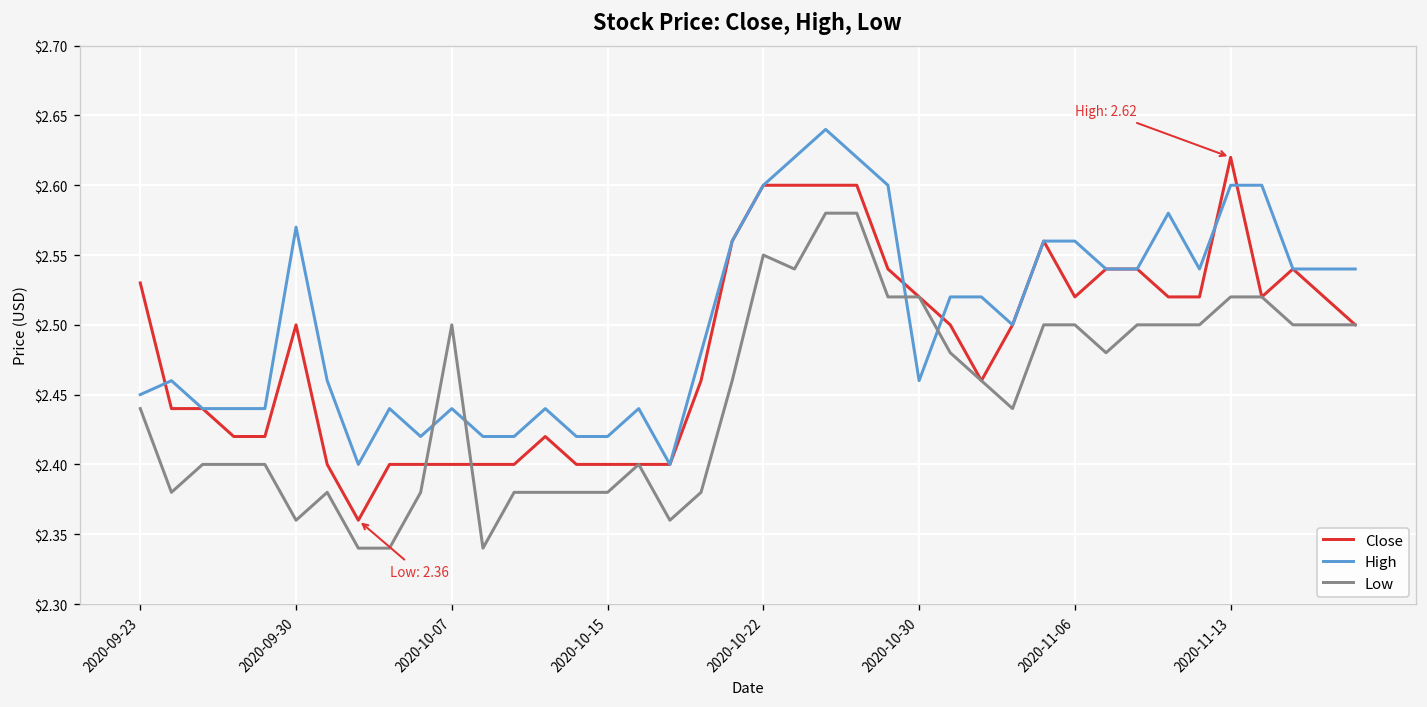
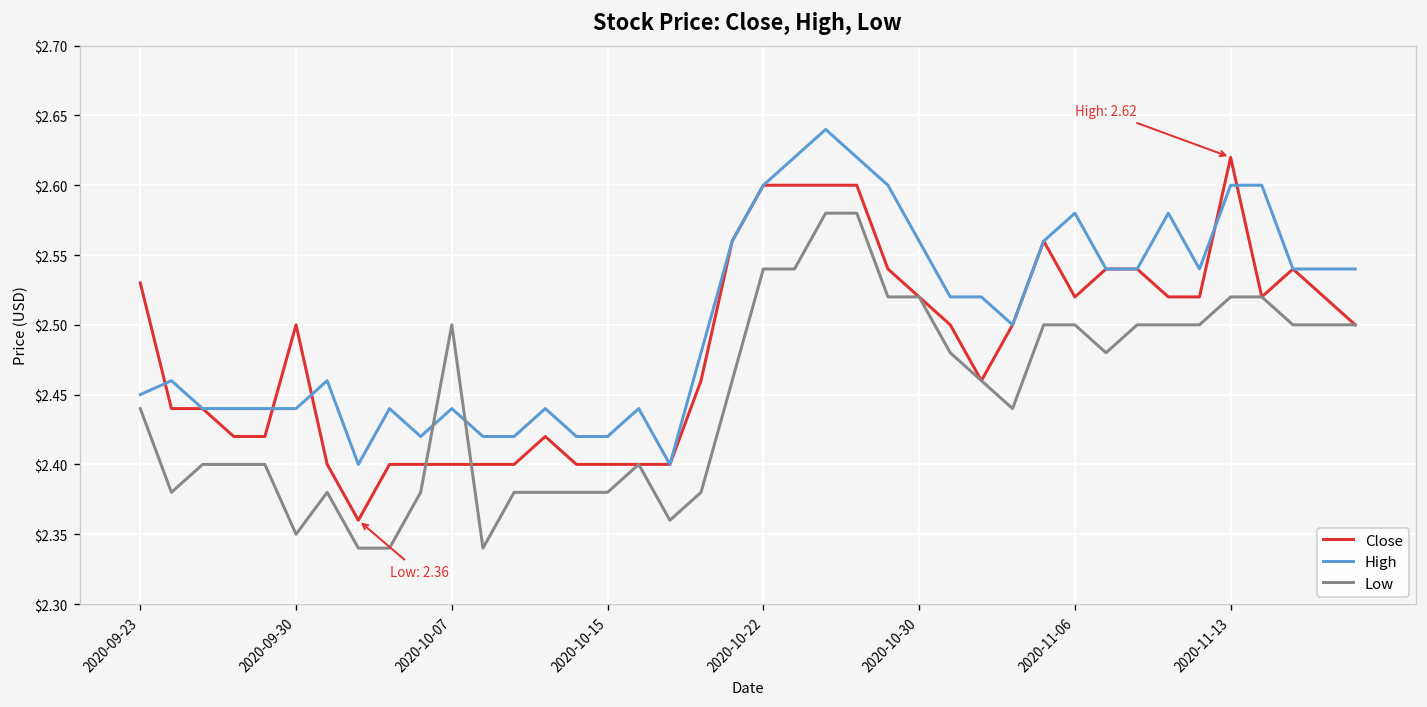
  {
    "Close": {
      "2020-11-13": "2.62"
    },
    "High": {
      "2020-09-23": "$2.45",
-     "2020-09-30": "$2.57",
+     "2020-09-30": "$2.44",
      "2020-10-07": "$2.44",
      "2020-10-15": "$2.42",
-     "2020-10-30": "$2.46",
-     "2020-11-06": "$2.56",
+     "2020-10-30": "$2.56",
+     "2020-11-06": "$2.58",
      "2020-11-13": "$2.60"
    },
    "Low": {
      "2020-09-23": "$2.44",
-     "2020-09-30": "$2.36",
+     "2020-09-30": "$2.35",
      "2020-10-07": "$2.50",
      "2020-10-15": "$2.38",
-     "2020-10-22": "$2.55",
+     "2020-10-22": "$2.54",
      "2020-11-06": "$2.50",
      "2020-11-13": "$2.52"
    }
  }
